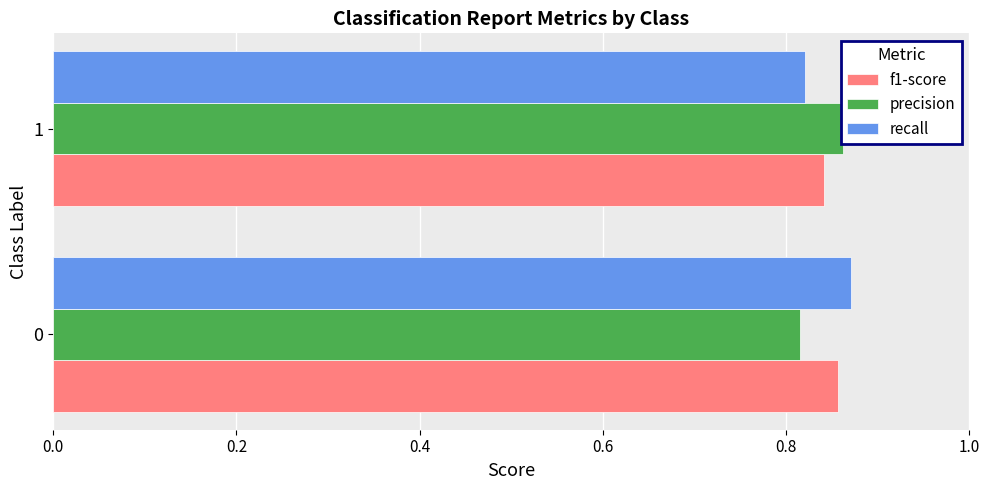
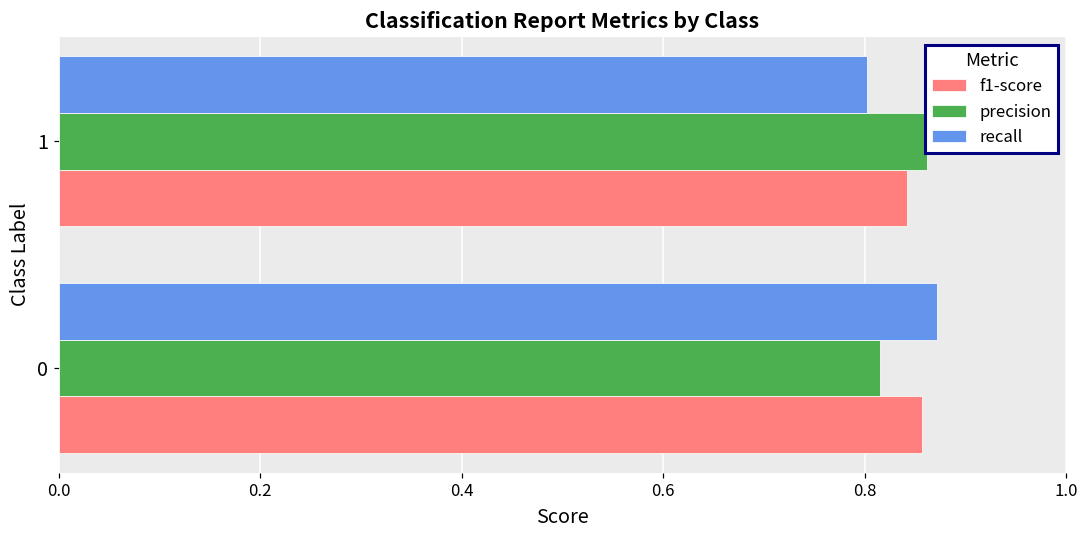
  {
    "f1-score": {
      "1": 0.84,
      "0": 0.86
    },
    "precision": {
      "0": 0.81
    },
    "recall": {
-     "1": 0.82,
+     "1": 0.80,
      "0": 0.87
    }
  }
